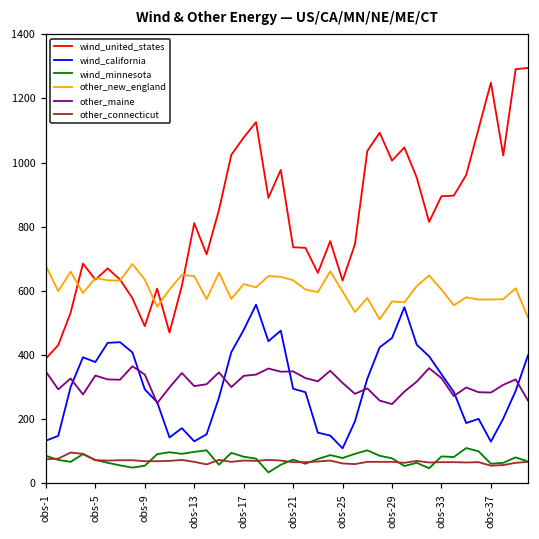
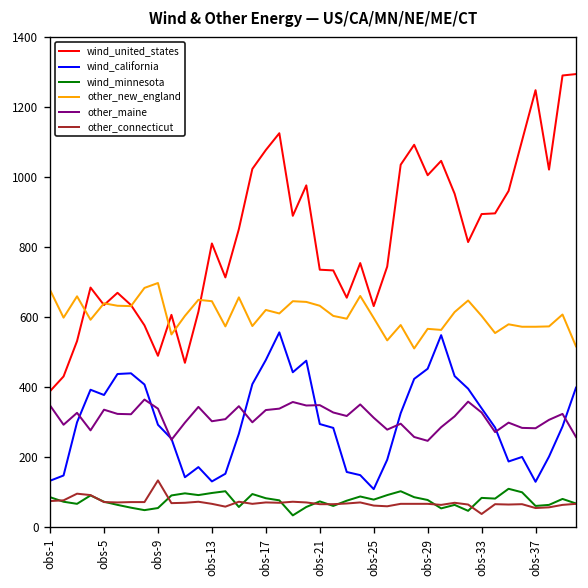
  {
    "wind_united_states": {
      "obs-1": 390,
      "obs-9": 490,
      "obs-13": 810,
      "obs-17": 1080,
      "obs-21": 740,
      "obs-25": 630,
      "obs-29": 1010,
      "obs-33": 900,
      "obs-37": 1250
    },
    "wind_california": {
      "obs-1": 130,
      "obs-5": 380,
      "obs-9": 290,
      "obs-13": 130,
      "obs-17": 480,
      "obs-21": 300,
      "obs-25": 110,
      "obs-29": 450,
      "obs-33": 340,
      "obs-37": 130
    },
    "wind_minnesota": {
      "obs-1": 90,
      "obs-9": 60,
      "obs-13": 100,
      "obs-17": 80,
      "obs-25": 80,
      "obs-29": 80,
      "obs-33": 80
    },
    "other_new_england": {
      "obs-1": 680,
-     "obs-9": 640,
+     "obs-9": 700,
      "obs-13": 650,
      "obs-17": 620,
      "obs-21": 630,
      "obs-25": 600,
      "obs-29": 570,
      "obs-33": 600,
      "obs-37": 570
    },
    "other_maine": {
      "obs-1": 350,
      "obs-5": 340,
      "obs-9": 340,
      "obs-13": 300,
      "obs-17": 340,
      "obs-21": 350,
      "obs-25": 310,
      "obs-29": 250,
      "obs-33": 330,
      "obs-37": 280
    },
    "other_connecticut": {
      "obs-1": 80,
-     "obs-9": 70,
+     "obs-9": 130,
      "obs-13": 70,
      "obs-17": 70,
      "obs-25": 60,
      "obs-29": 70,
-     "obs-33": 70
+     "obs-33": 40
    }
  }
